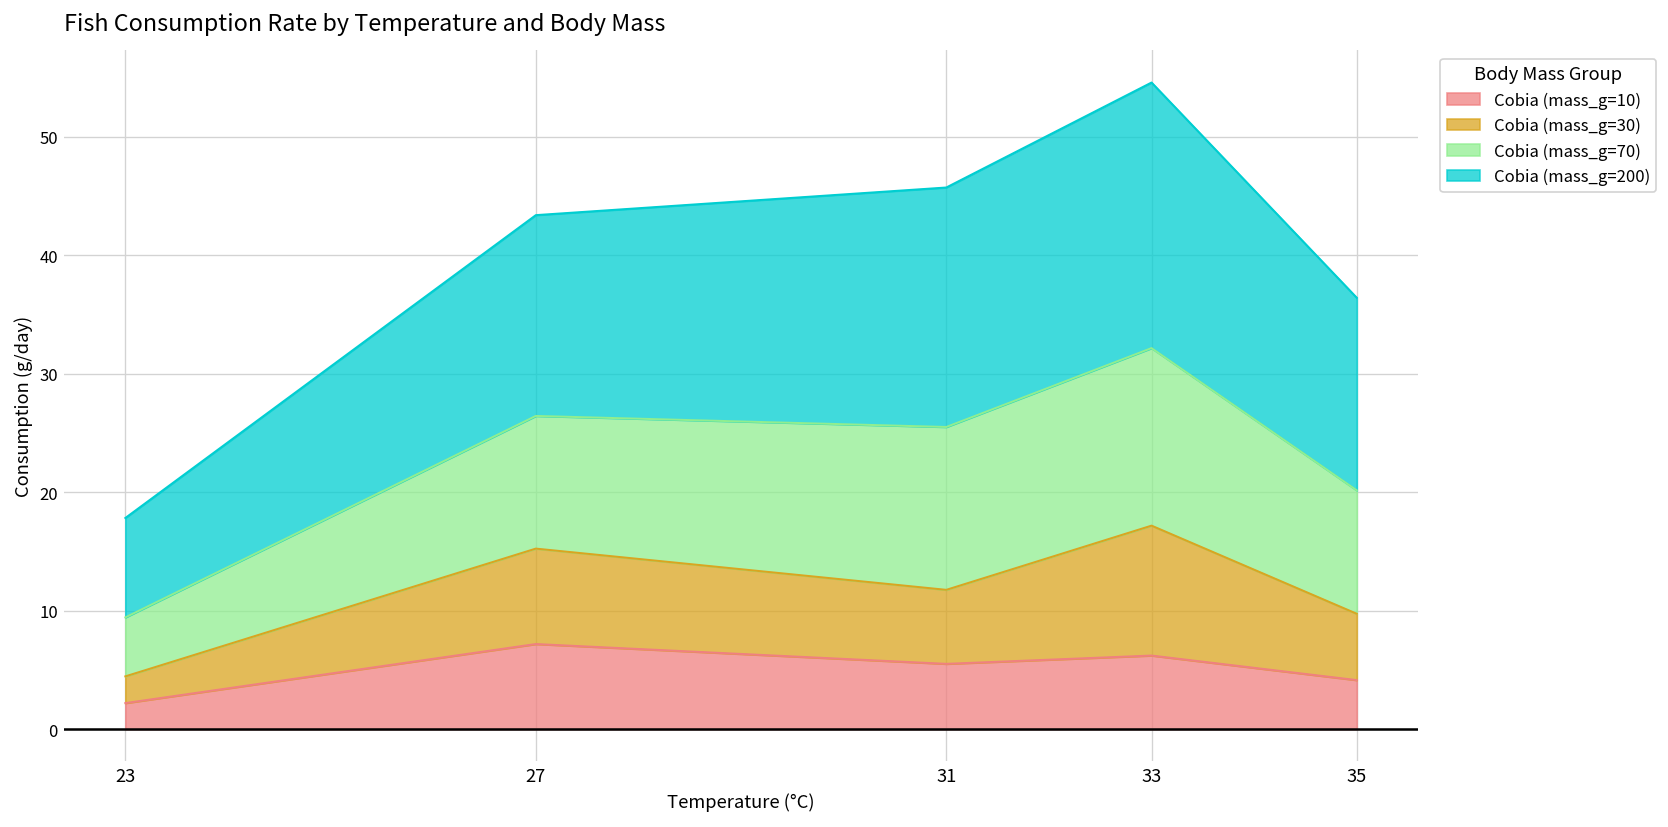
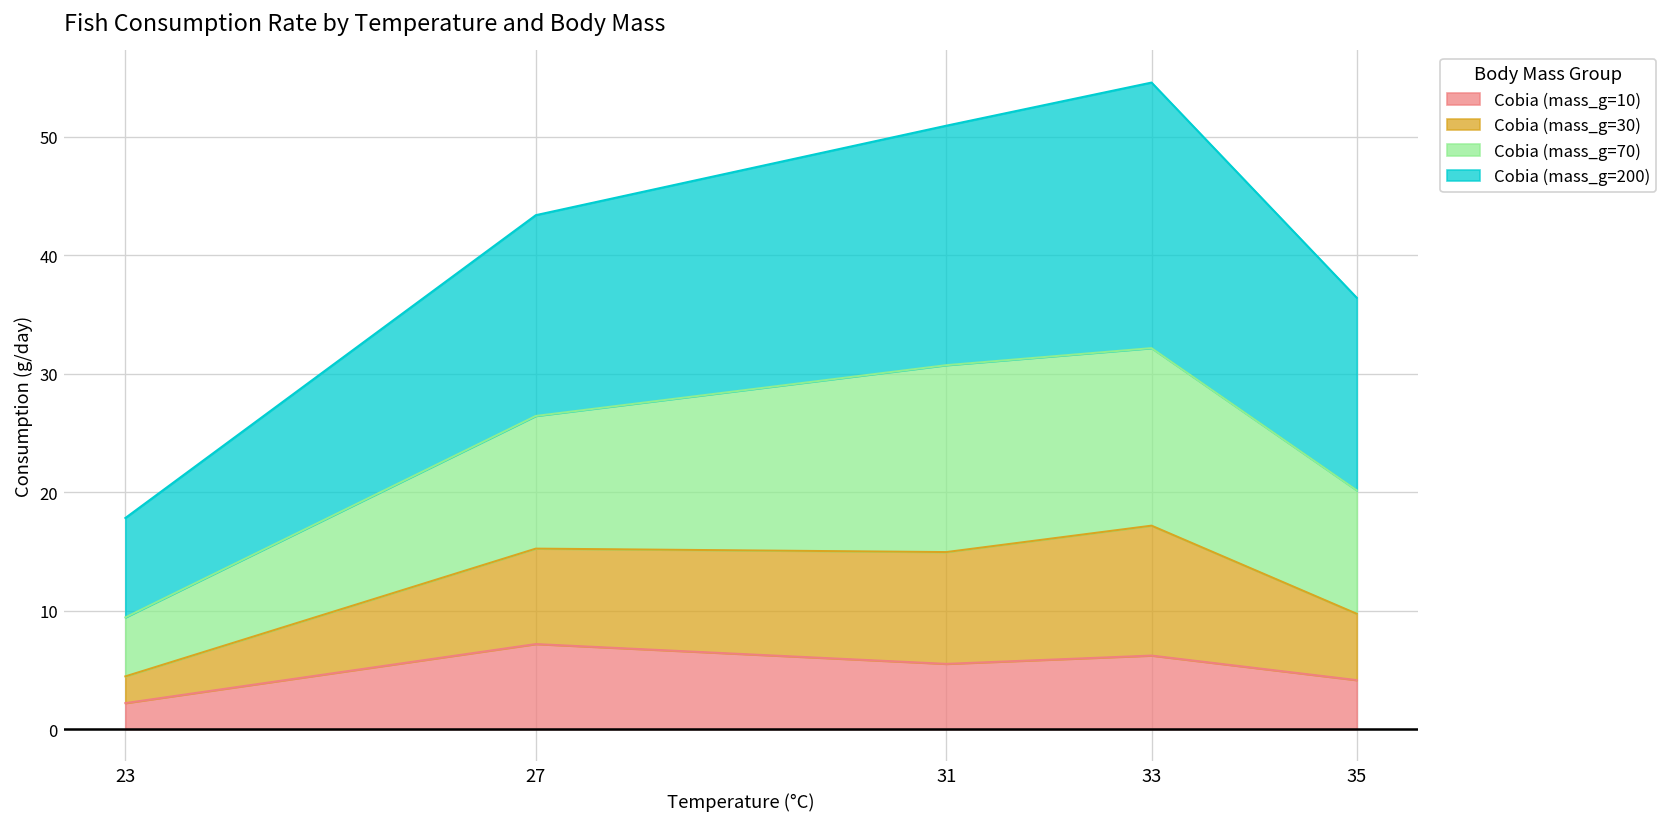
  {
    "Cobia (mass_g=10)": {
      "23": 2,
      "27": 7,
      "31": 6,
      "33": 6,
      "35": 4
    },
    "Cobia (mass_g=30)": {
      "23": 2,
      "27": 8,
-     "31": 6,
+     "31": 9,
      "33": 11,
      "35": 6
    },
    "Cobia (mass_g=70)": {
      "23": 5,
      "27": 11,
-     "31": 14,
+     "31": 16,
      "33": 15,
      "35": 10
    },
    "Cobia (mass_g=200)": {
      "23": 8,
      "27": 17,
      "31": 20,
      "33": 22,
      "35": 16
    }
  }
